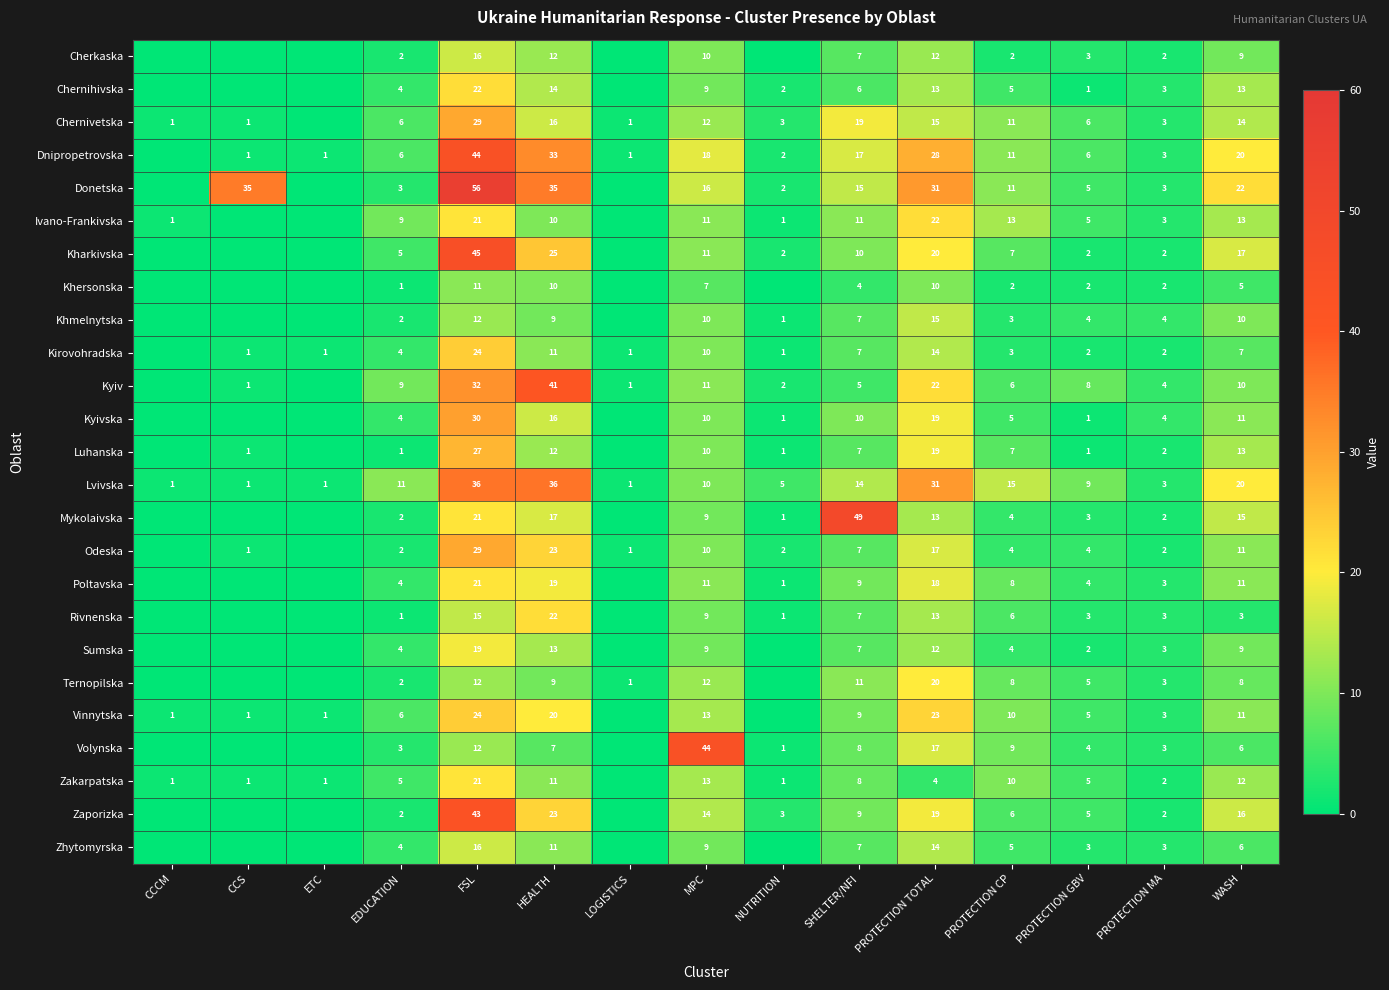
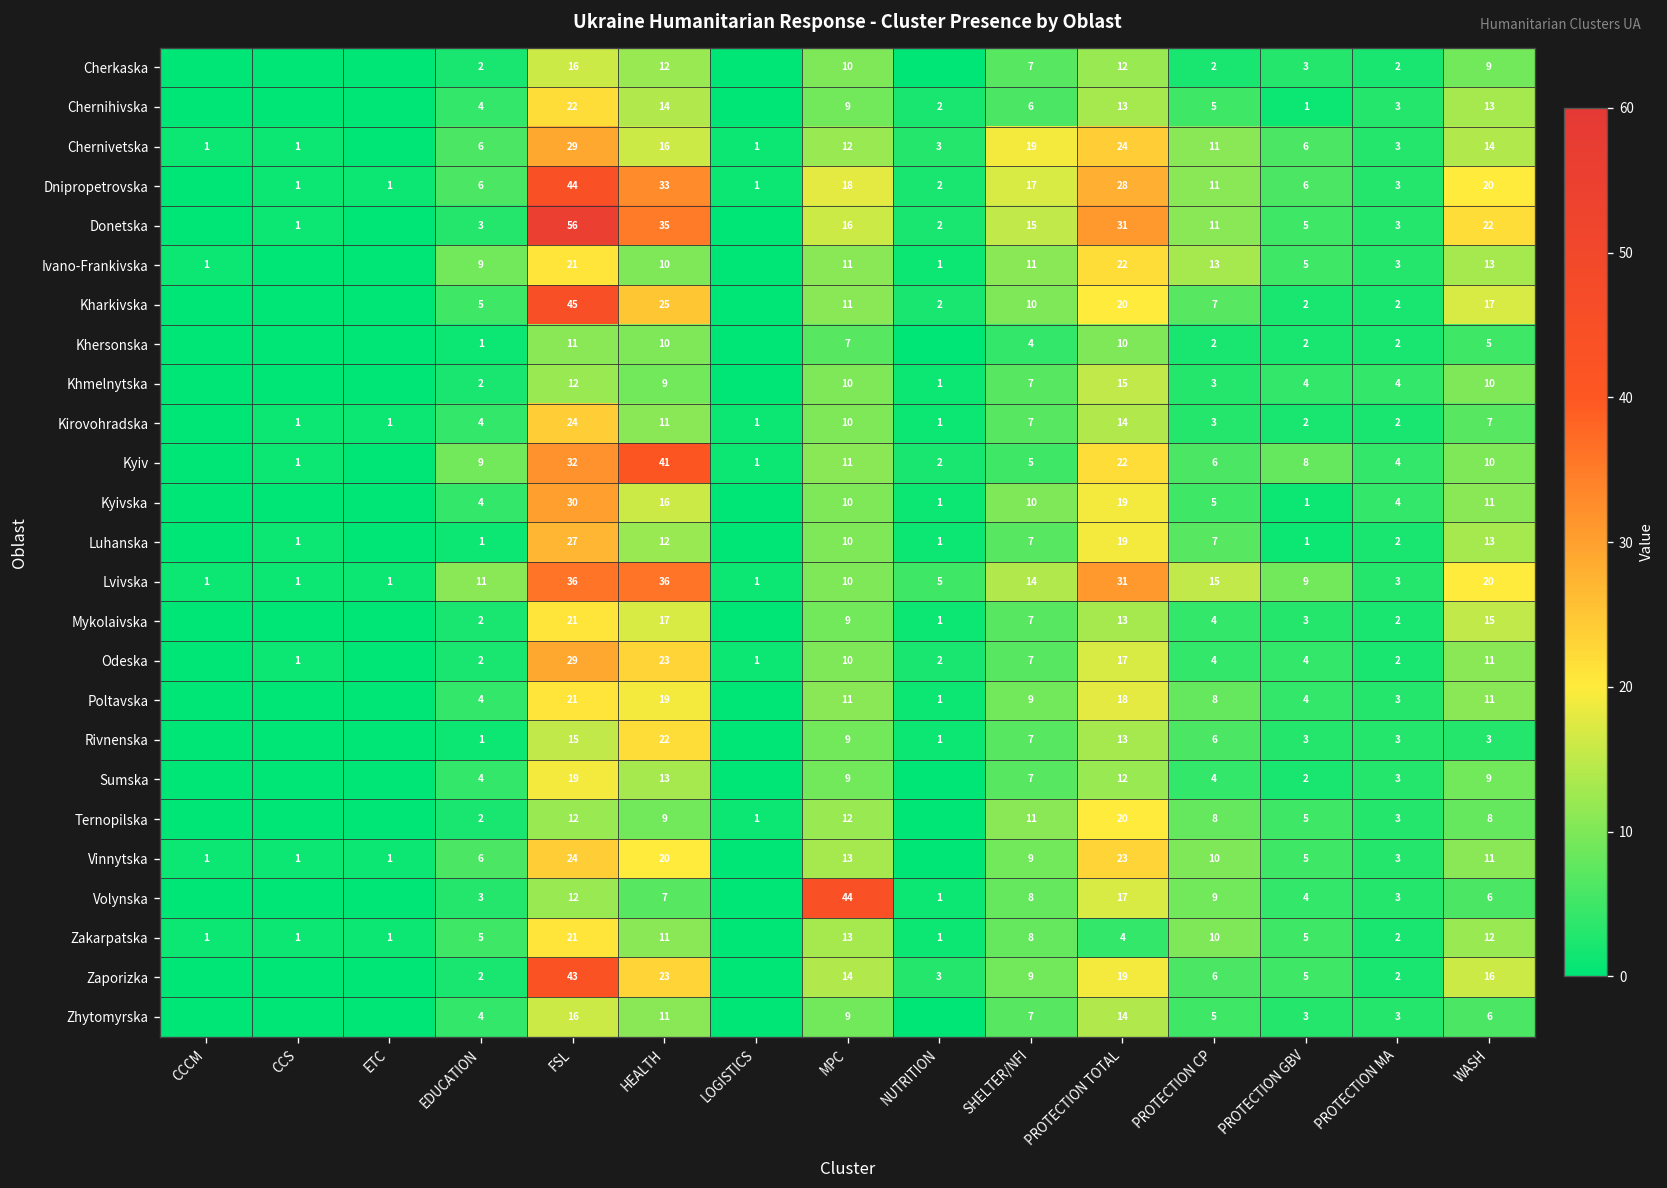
  {
    "Chernivetska": {
      "CCCM": 1,
      "CCS": 1,
      "EDUCATION": 6,
      "FSL": 29,
      "HEALTH": 16,
      "LOGISTICS": 1,
      "MPC": 12,
      "NUTRITION": 3,
      "SHELTER/NFI": 19,
-     "PROTECTION TOTAL": 15,
+     "PROTECTION TOTAL": 24,
      "PROTECTION CP": 11,
      "PROTECTION GBV": 6,
      "PROTECTION MA": 3,
      "WASH": 14
    },
    "Donetska": {
-     "CCS": 35,
+     "CCS": 1,
      "EDUCATION": 3,
      "FSL": 56,
      "HEALTH": 35,
      "MPC": 16,
      "NUTRITION": 2,
      "SHELTER/NFI": 15,
      "PROTECTION TOTAL": 31,
      "PROTECTION CP": 11,
      "PROTECTION GBV": 5,
      "PROTECTION MA": 3,
      "WASH": 22
    },
    "Mykolaivska": {
      "EDUCATION": 2,
      "FSL": 21,
      "HEALTH": 17,
      "MPC": 9,
      "NUTRITION": 1,
-     "SHELTER/NFI": 49,
+     "SHELTER/NFI": 7,
      "PROTECTION TOTAL": 13,
      "PROTECTION CP": 4,
      "PROTECTION GBV": 3,
      "PROTECTION MA": 2,
      "WASH": 15
    }
  }
